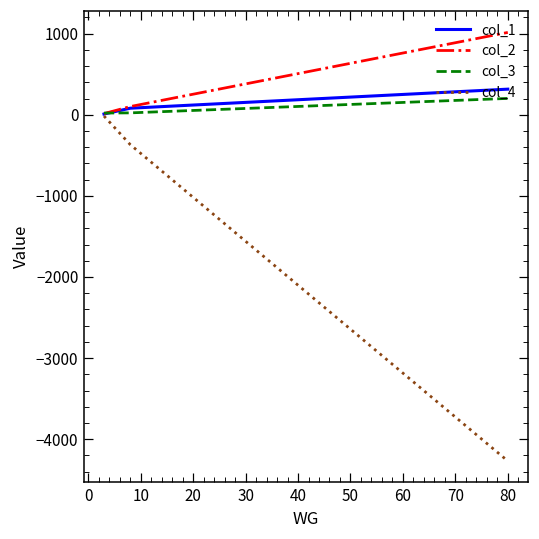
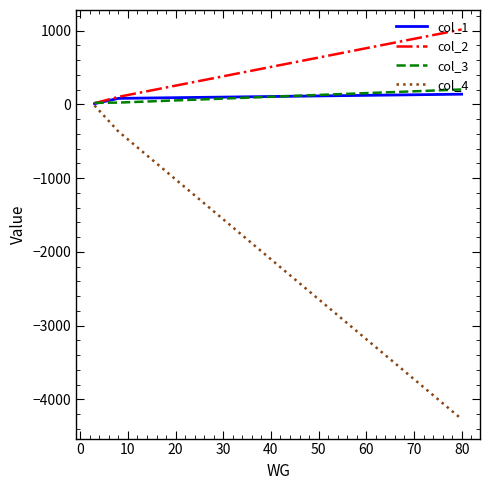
  {
    "col_1": {
-     "80": 300
+     "80": 100
    },
    "col_2": {
      "80": 1000
    },
    "col_3": {
      "80": 200
    },
    "col_4": {
      "80": -4300
    }
  }
